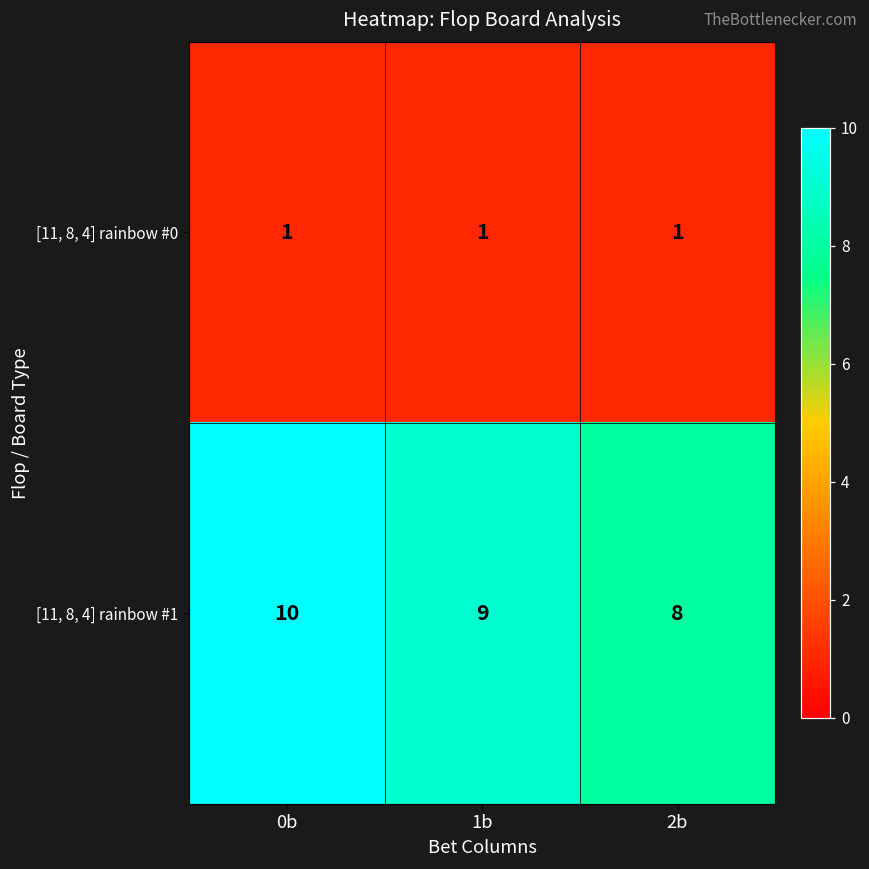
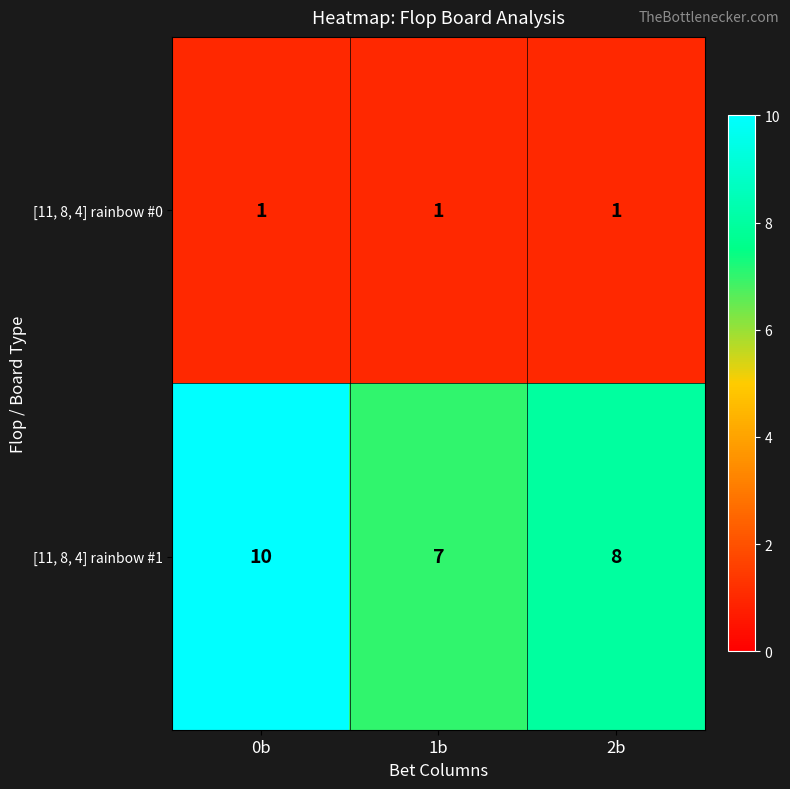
  {
    "[11, 8, 4] rainbow #0": {
      "0b": 1,
      "1b": 1,
      "2b": 1
    },
    "[11, 8, 4] rainbow #1": {
      "0b": 10,
-     "1b": 9,
+     "1b": 7,
      "2b": 8
    }
  }
